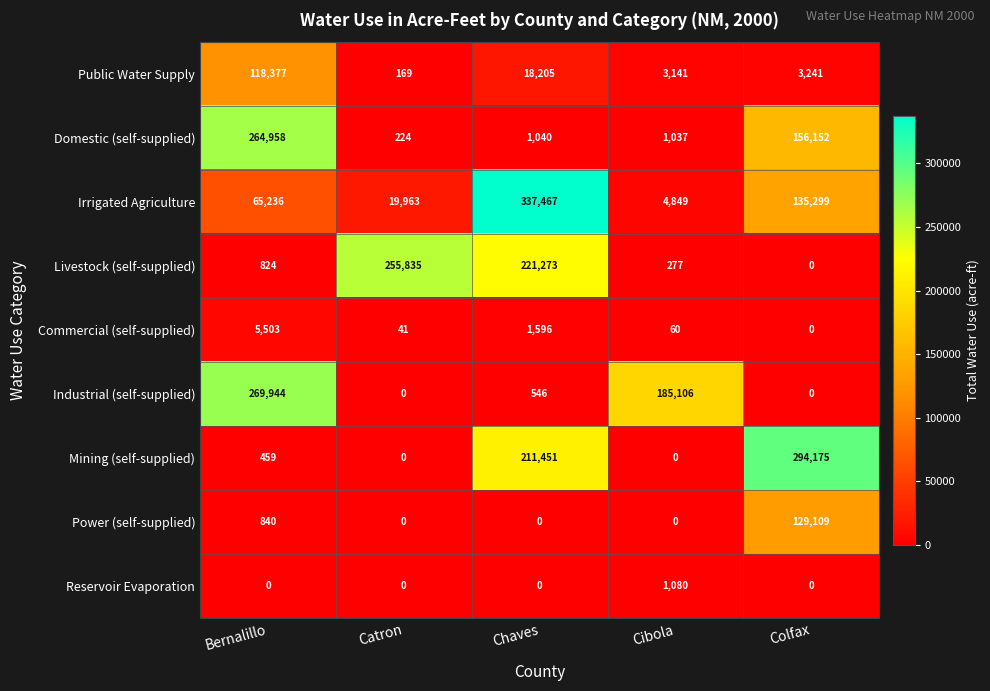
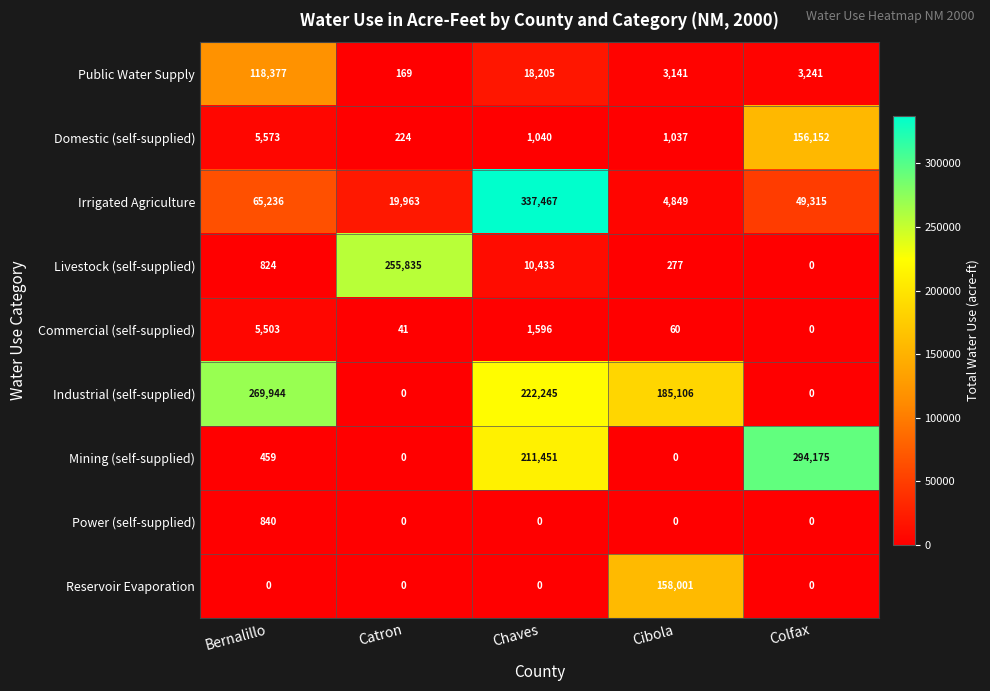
  {
    "Public Water Supply": {
      "Bernalillo": "118,377",
      "Catron": "169",
      "Chaves": "18,205",
      "Cibola": "3,141",
      "Colfax": "3,241"
    },
    "Domestic (self-supplied)": {
-     "Bernalillo": "264,958",
+     "Bernalillo": "5,573",
      "Catron": "224",
      "Chaves": "1,040",
      "Cibola": "1,037",
      "Colfax": "156,152"
    },
    "Irrigated Agriculture": {
      "Bernalillo": "65,236",
      "Catron": "19,963",
      "Chaves": "337,467",
      "Cibola": "4,849",
-     "Colfax": "135,299"
+     "Colfax": "49,315"
    },
    "Livestock (self-supplied)": {
      "Bernalillo": "824",
      "Catron": "255,835",
-     "Chaves": "221,273",
+     "Chaves": "10,433",
      "Cibola": "277",
      "Colfax": "0"
    },
    "Commercial (self-supplied)": {
      "Bernalillo": "5,503",
      "Catron": "41",
      "Chaves": "1,596",
      "Cibola": "60",
      "Colfax": "0"
    },
    "Industrial (self-supplied)": {
      "Bernalillo": "269,944",
      "Catron": "0",
-     "Chaves": "546",
+     "Chaves": "222,245",
      "Cibola": "185,106",
      "Colfax": "0"
    },
    "Mining (self-supplied)": {
      "Bernalillo": "459",
      "Catron": "0",
      "Chaves": "211,451",
      "Cibola": "0",
      "Colfax": "294,175"
    },
    "Power (self-supplied)": {
      "Bernalillo": "840",
      "Catron": "0",
      "Chaves": "0",
      "Cibola": "0",
-     "Colfax": "129,109"
+     "Colfax": "0"
    },
    "Reservoir Evaporation": {
      "Bernalillo": "0",
      "Catron": "0",
      "Chaves": "0",
-     "Cibola": "1,080",
+     "Cibola": "158,001",
      "Colfax": "0"
    }
  }
